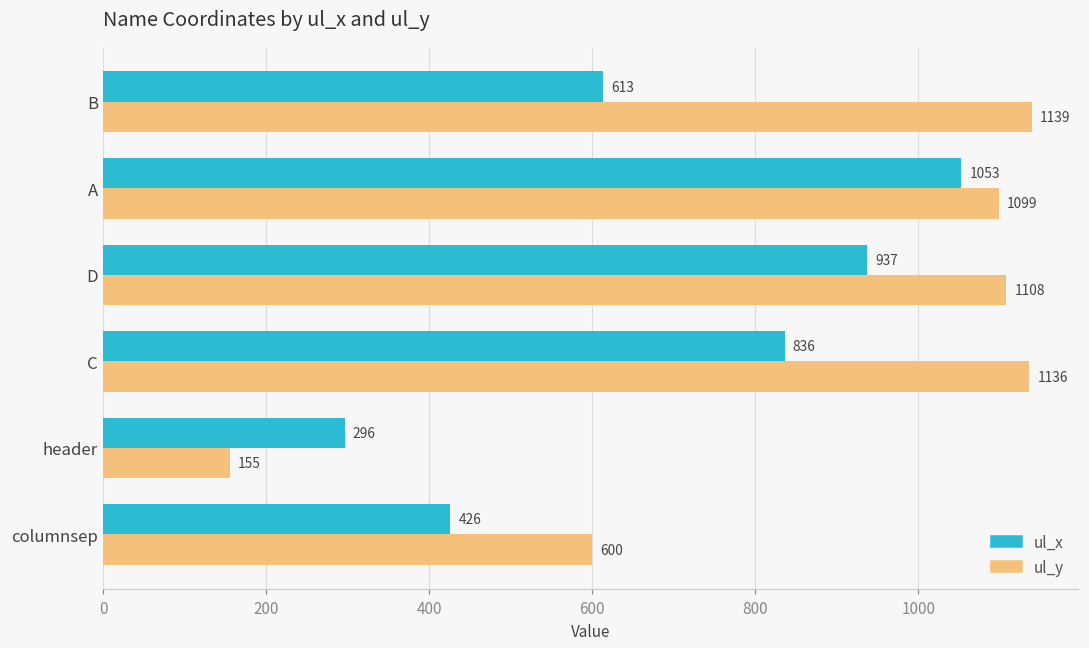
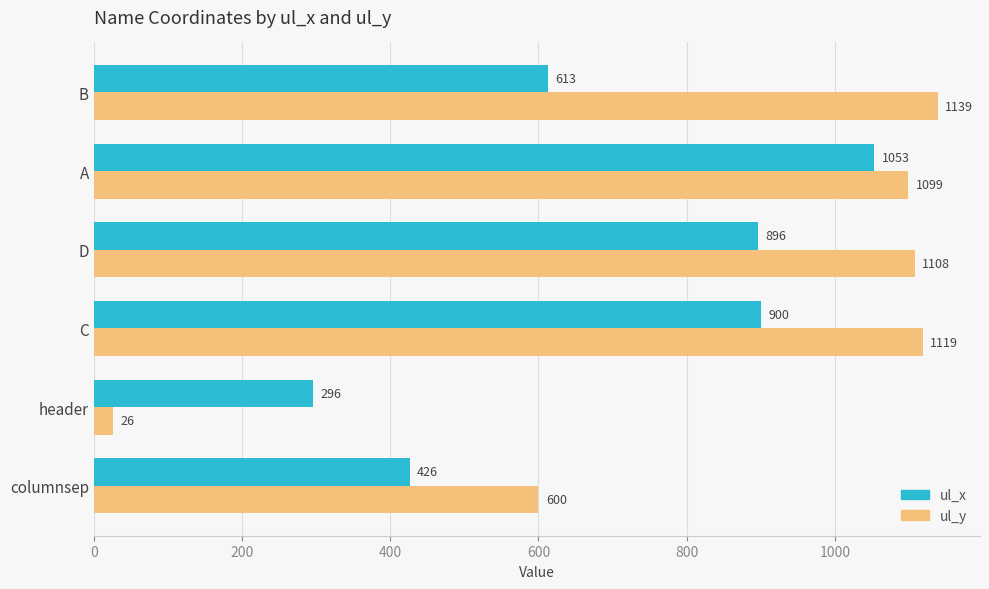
  {
    "ul_x": {
      "B": 613,
      "A": 1053,
-     "D": 937,
-     "C": 836,
+     "D": 896,
+     "C": 900,
      "header": 296,
      "columnsep": 426
    },
    "ul_y": {
      "B": 1139,
      "A": 1099,
      "D": 1108,
-     "C": 1136,
-     "header": 155,
+     "C": 1119,
+     "header": 26,
      "columnsep": 600
    }
  }
